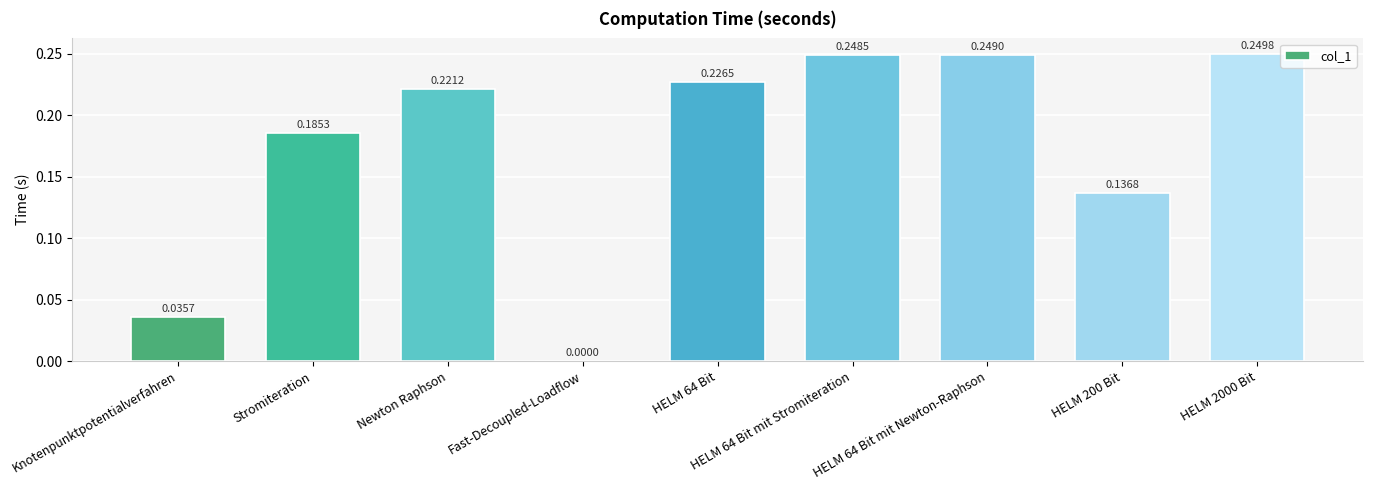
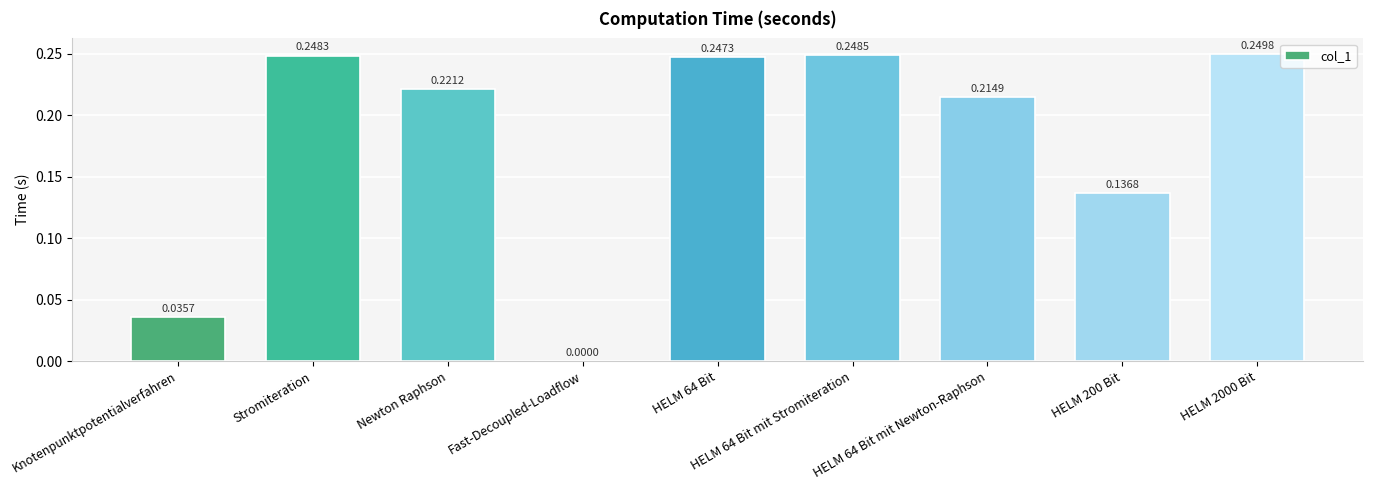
  {
    "Knotenpunktpotentialverfahren": 0.0357,
-   "Stromiteration": 0.1853,
+   "Stromiteration": 0.2483,
    "Newton Raphson": 0.2212,
    "Fast-Decoupled-Loadflow": 0.0000,
-   "HELM 64 Bit": 0.2265,
+   "HELM 64 Bit": 0.2473,
    "HELM 64 Bit mit Stromiteration": 0.2485,
-   "HELM 64 Bit mit Newton-Raphson": 0.2490,
+   "HELM 64 Bit mit Newton-Raphson": 0.2149,
    "HELM 200 Bit": 0.1368,
    "HELM 2000 Bit": 0.2498
  }
